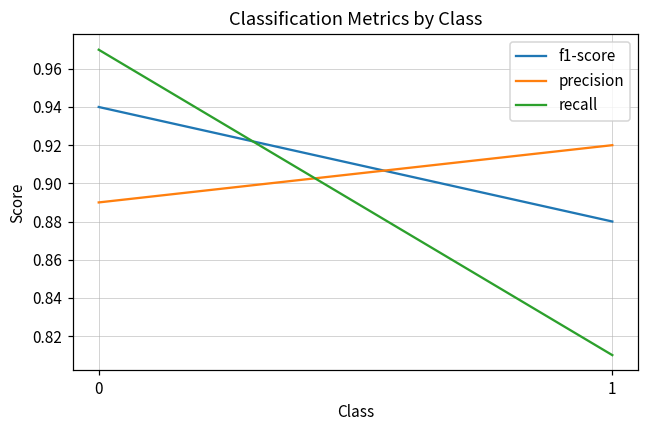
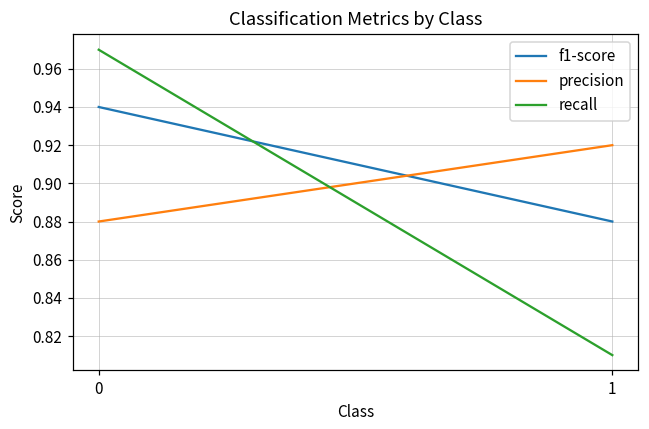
  {
    "f1-score": {
      "0": 0.94,
      "1": 0.88
    },
    "precision": {
-     "0": 0.89,
+     "0": 0.88,
      "1": 0.92
    },
    "recall": {
      "0": 0.97,
      "1": 0.81
    }
  }
